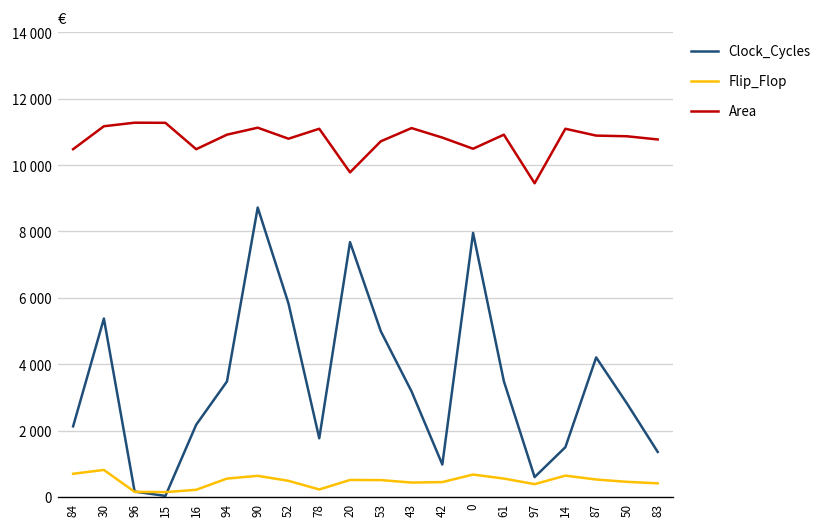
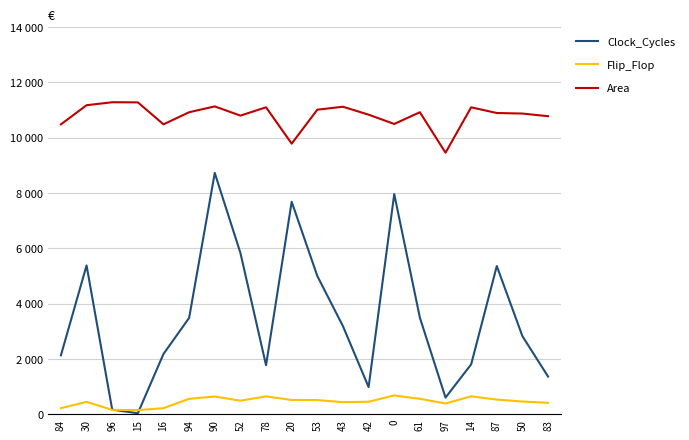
  {
    "Clock_Cycles": {
      "84": 2100,
      "30": 5400,
      "15": 0,
      "16": 2200,
      "94": 3500,
      "90": 8700,
      "52": 5800,
      "78": 1800,
      "20": 7700,
      "53": 5000,
      "43": 3200,
      "42": 1000,
      "0": 8000,
      "61": 3500,
      "97": 600,
-     "14": 1500,
-     "87": 4200,
+     "14": 1800,
+     "87": 5400,
      "50": 2800,
      "83": 1400
    },
    "Flip_Flop": {
-     "84": 700,
-     "30": 800,
+     "84": 200,
+     "30": 400,
      "15": 100,
      "16": 200,
      "94": 600,
      "90": 600,
      "52": 500,
-     "78": 200,
+     "78": 600,
      "20": 500,
      "53": 500,
      "43": 400,
      "42": 400,
      "0": 700,
      "61": 600,
      "97": 400,
      "14": 600,
      "87": 500,
      "50": 500,
      "83": 400
    },
    "Area": {
      "84": 10500,
      "30": 11200,
      "96": 11300,
      "15": 11300,
      "16": 10500,
      "94": 10900,
      "90": 11100,
      "52": 10800,
      "78": 11100,
      "20": 9800,
-     "53": 10700,
+     "53": 11000,
      "43": 11100,
      "42": 10800,
      "0": 10500,
      "61": 10900,
      "97": 9500,
      "14": 11100,
      "87": 10900,
      "50": 10900,
      "83": 10800
    }
  }
